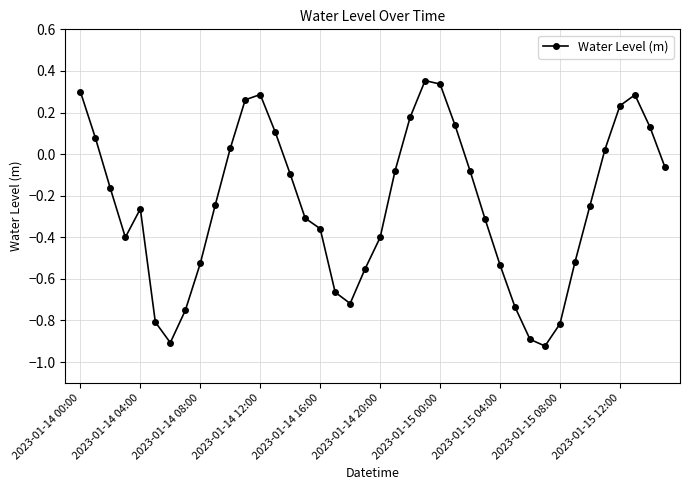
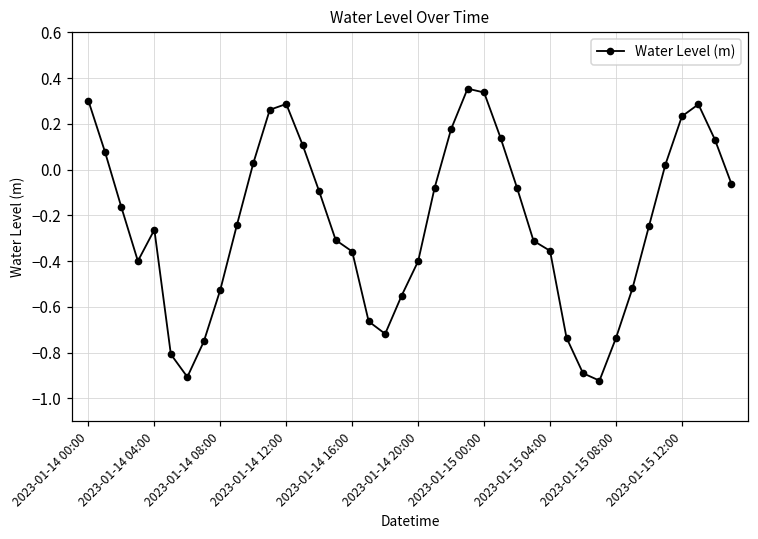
  {
    "2023-01-14 00:00": 0.30,
    "2023-01-14 04:00": -0.26,
    "2023-01-14 08:00": -0.53,
    "2023-01-14 12:00": 0.29,
    "2023-01-14 16:00": -0.36,
    "2023-01-14 20:00": -0.40,
    "2023-01-15 00:00": 0.34,
-   "2023-01-15 04:00": -0.53,
-   "2023-01-15 08:00": -0.82,
+   "2023-01-15 04:00": -0.36,
+   "2023-01-15 08:00": -0.74,
    "2023-01-15 12:00": 0.23
  }
